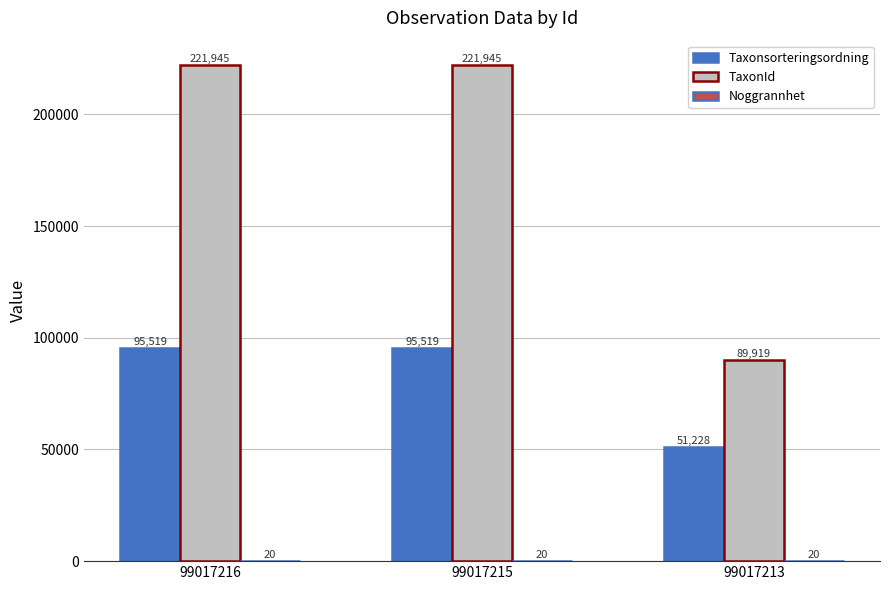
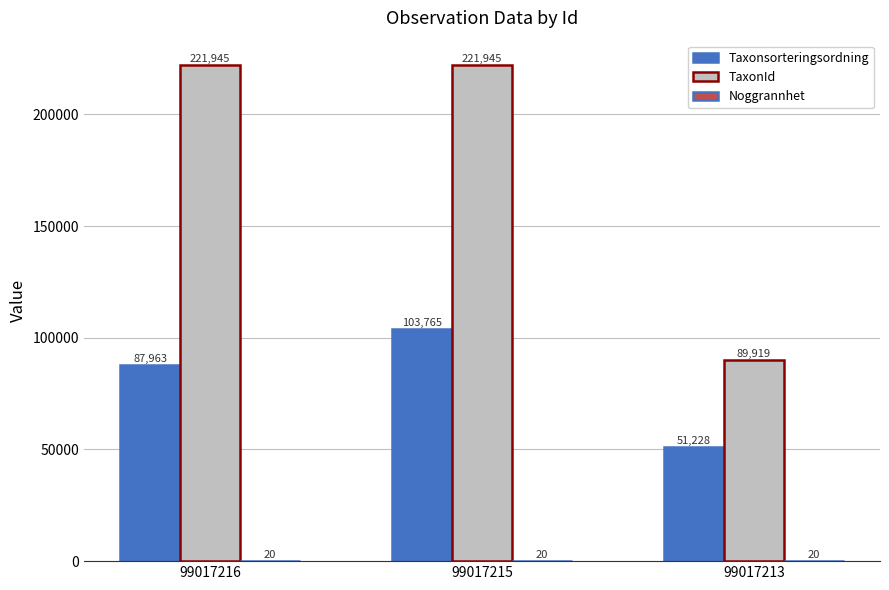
  {
    "Taxonsorteringsordning": {
-     "99017216": "95,519",
-     "99017215": "95,519",
+     "99017216": "87,963",
+     "99017215": "103,765",
      "99017213": "51,228"
    },
    "TaxonId": {
      "99017216": "221,945",
      "99017215": "221,945",
      "99017213": "89,919"
    },
    "Noggrannhet": {
      "99017216": "20",
      "99017215": "20",
      "99017213": "20"
    }
  }
